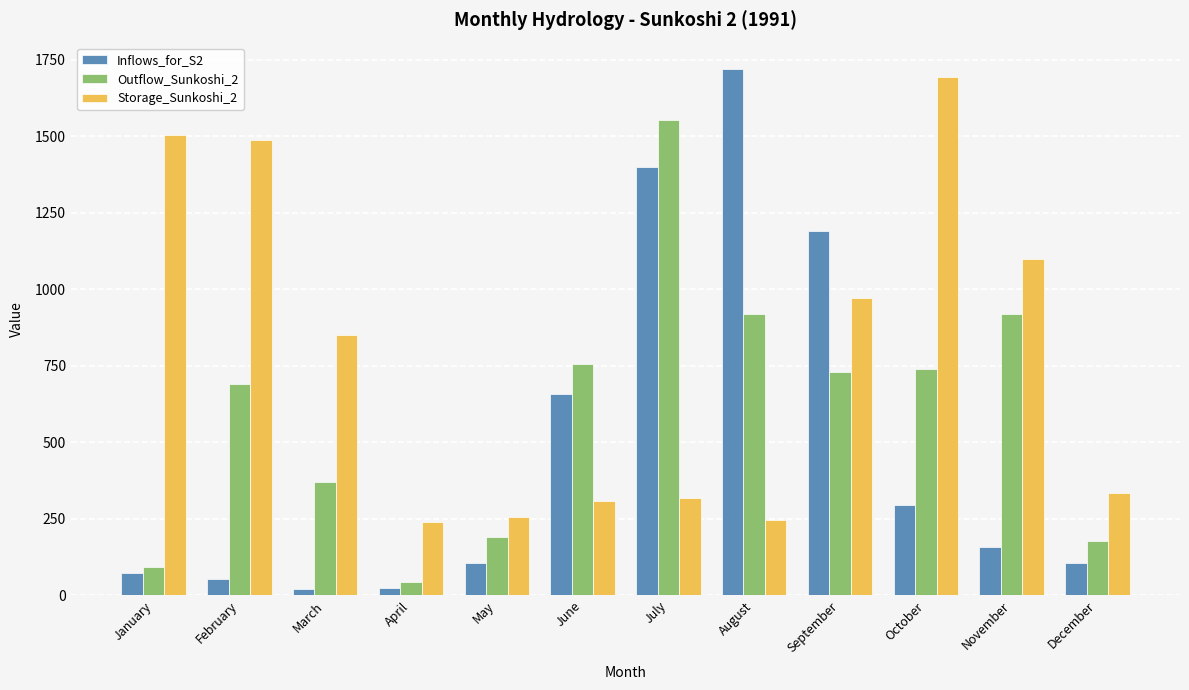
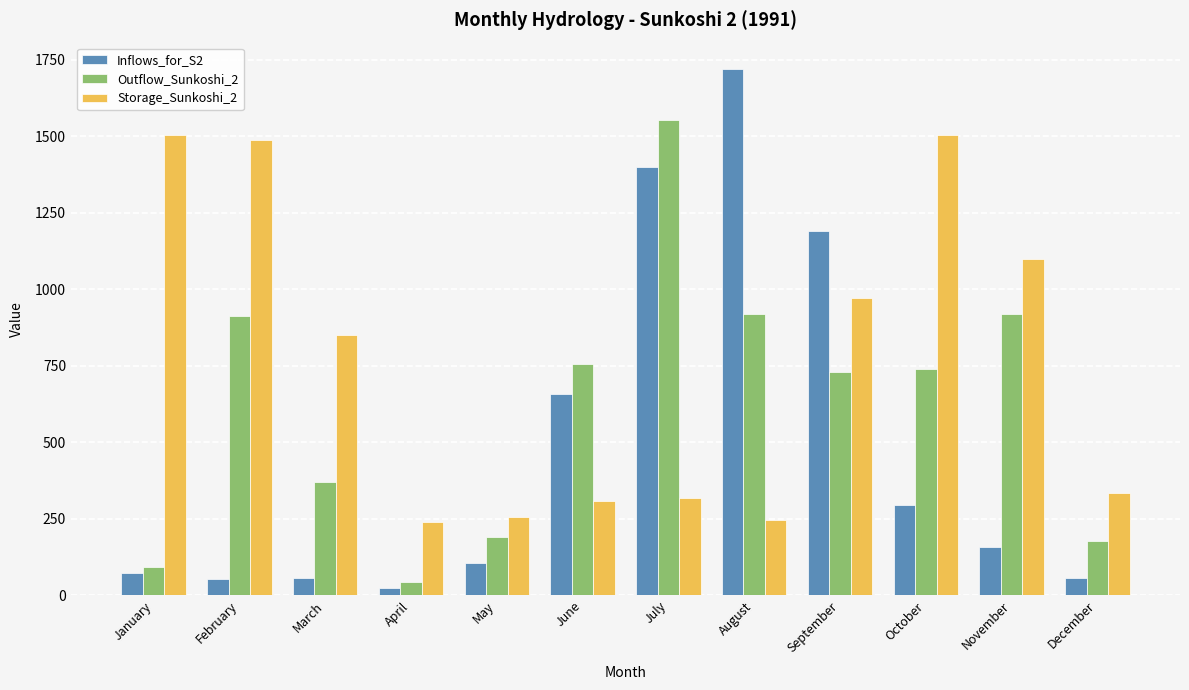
  {
    "Inflows_for_S2": {
      "January": 70,
      "February": 50,
-     "March": 20,
+     "March": 60,
      "April": 20,
      "May": 110,
      "June": 660,
      "July": 1400,
      "August": 1720,
      "September": 1190,
      "October": 300,
      "November": 160,
-     "December": 110
+     "December": 60
    },
    "Outflow_Sunkoshi_2": {
      "January": 90,
-     "February": 690,
+     "February": 910,
      "March": 370,
      "April": 40,
      "May": 190,
      "June": 750,
      "July": 1550,
      "August": 920,
      "September": 730,
      "October": 740,
      "November": 920,
      "December": 180
    },
    "Storage_Sunkoshi_2": {
      "January": 1500,
      "February": 1490,
      "March": 850,
      "April": 240,
      "May": 250,
      "June": 310,
      "July": 320,
      "August": 240,
      "September": 970,
-     "October": 1690,
+     "October": 1500,
      "November": 1100,
      "December": 340
    }
  }
